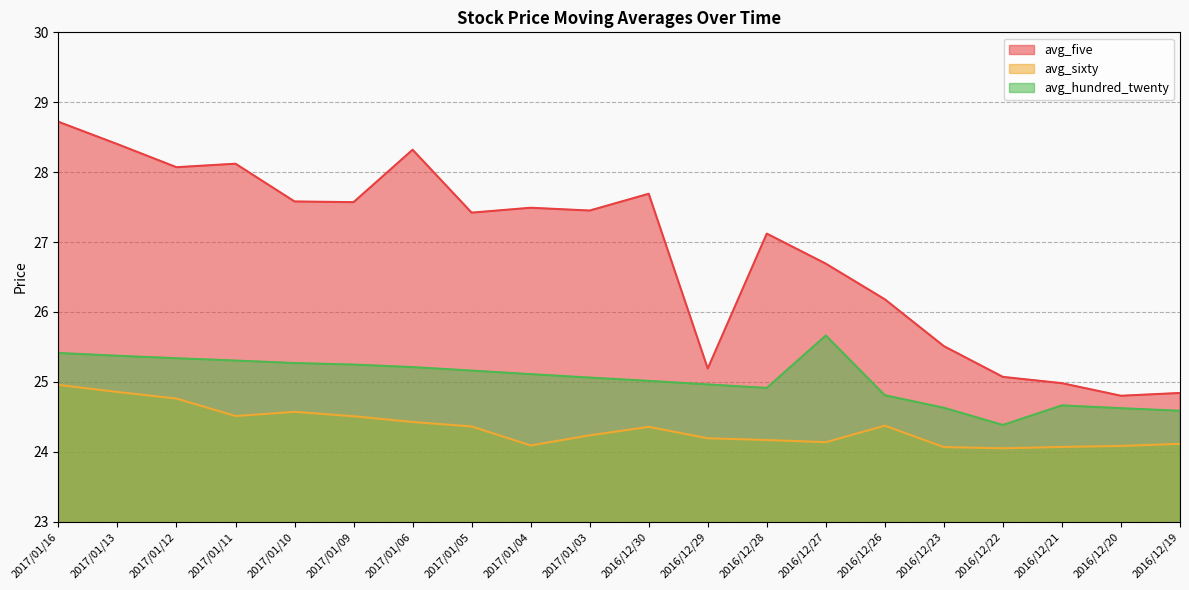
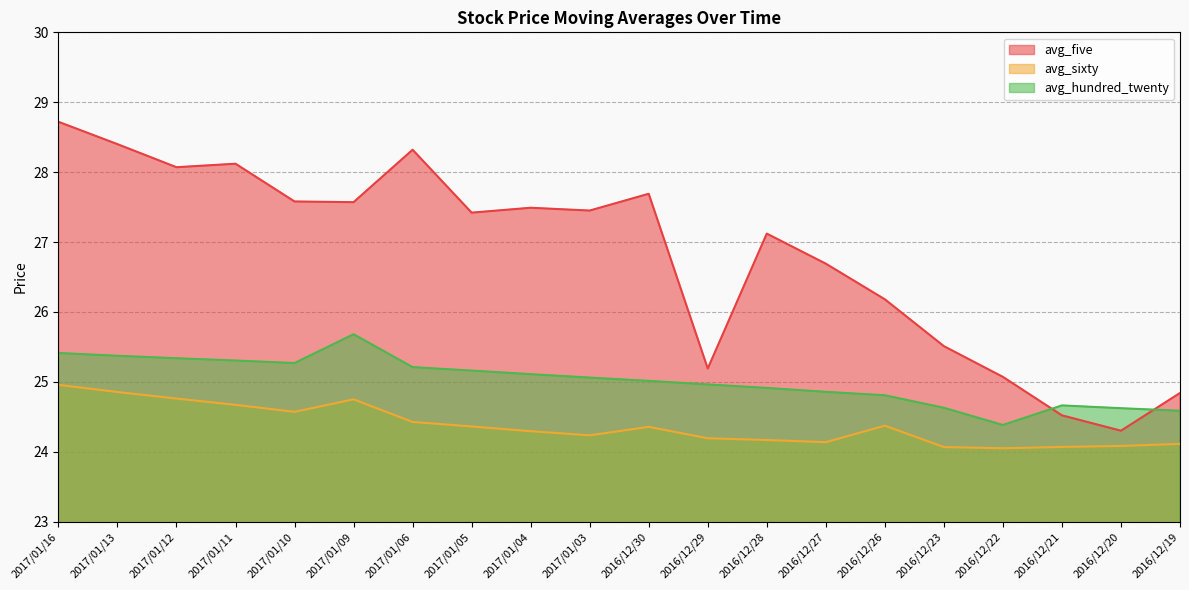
  {
    "avg_five": {
      "2017/01/16": 28.7,
      "2017/01/13": 28.4,
      "2017/01/12": 28.1,
      "2017/01/11": 28.1,
      "2017/01/10": 27.6,
      "2017/01/09": 27.6,
      "2017/01/06": 28.3,
      "2017/01/05": 27.4,
      "2017/01/04": 27.5,
      "2017/01/03": 27.5,
      "2016/12/30": 27.7,
      "2016/12/29": 25.2,
      "2016/12/28": 27.1,
      "2016/12/27": 26.7,
      "2016/12/26": 26.2,
      "2016/12/23": 25.5,
      "2016/12/22": 25.1,
-     "2016/12/21": 25.0,
-     "2016/12/20": 24.8,
+     "2016/12/21": 24.5,
+     "2016/12/20": 24.3,
      "2016/12/19": 24.8
    },
    "avg_sixty": {
      "2017/01/16": 25.0,
      "2017/01/13": 24.9,
      "2017/01/12": 24.8,
-     "2017/01/11": 24.5,
+     "2017/01/11": 24.7,
      "2017/01/10": 24.6,
-     "2017/01/09": 24.5,
+     "2017/01/09": 24.7,
      "2017/01/06": 24.4,
      "2017/01/05": 24.4,
-     "2017/01/04": 24.1,
+     "2017/01/04": 24.3,
      "2017/01/03": 24.2,
      "2016/12/30": 24.4,
      "2016/12/29": 24.2,
      "2016/12/28": 24.2,
      "2016/12/27": 24.1,
      "2016/12/26": 24.4,
      "2016/12/23": 24.1,
      "2016/12/22": 24.0,
      "2016/12/21": 24.1,
      "2016/12/20": 24.1,
      "2016/12/19": 24.1
    },
    "avg_hundred_twenty": {
      "2017/01/16": 25.4,
      "2017/01/13": 25.4,
      "2017/01/12": 25.3,
      "2017/01/11": 25.3,
      "2017/01/10": 25.3,
-     "2017/01/09": 25.2,
+     "2017/01/09": 25.7,
      "2017/01/06": 25.2,
      "2017/01/05": 25.2,
      "2017/01/04": 25.1,
      "2017/01/03": 25.1,
      "2016/12/30": 25.0,
      "2016/12/29": 25.0,
      "2016/12/28": 24.9,
-     "2016/12/27": 25.7,
+     "2016/12/27": 24.9,
      "2016/12/26": 24.8,
      "2016/12/23": 24.6,
      "2016/12/22": 24.4,
      "2016/12/21": 24.7,
      "2016/12/20": 24.6,
      "2016/12/19": 24.6
    }
  }
